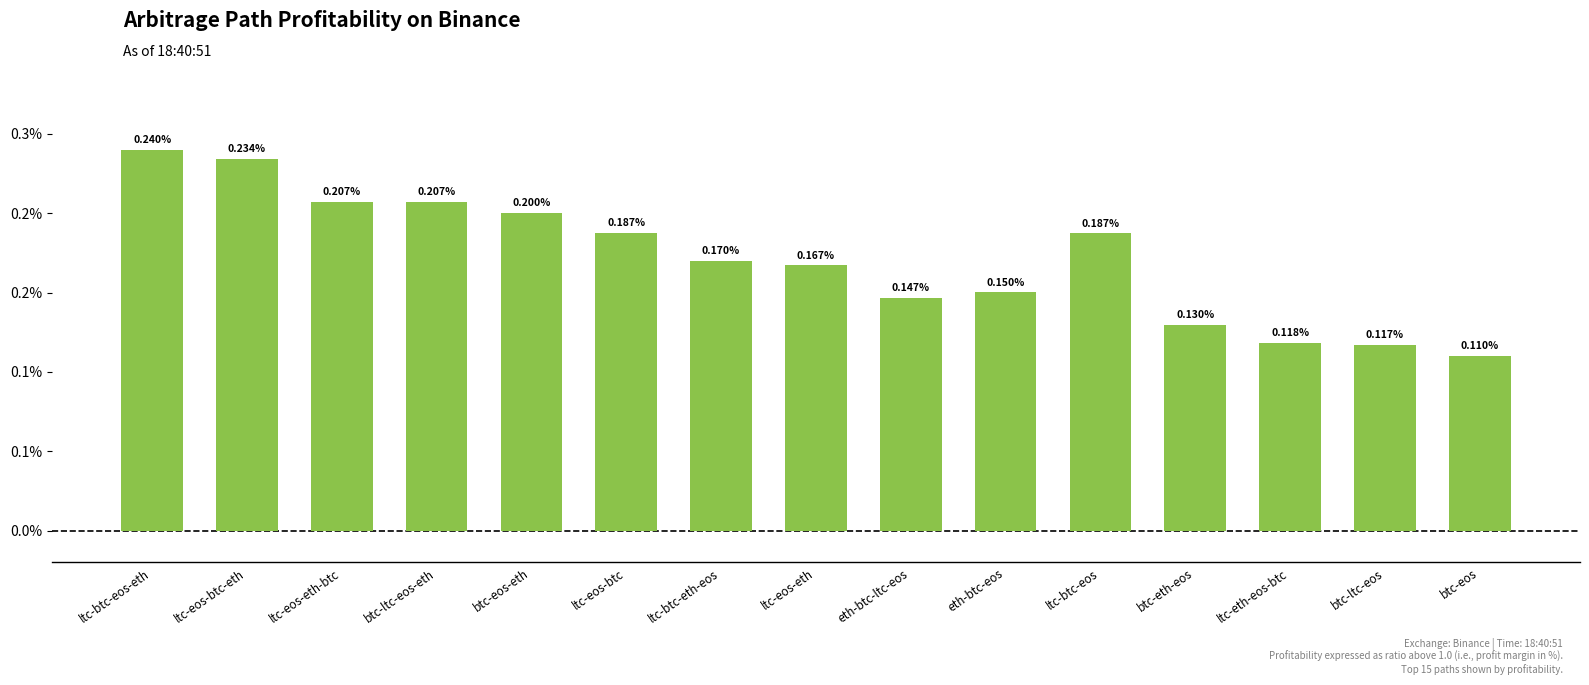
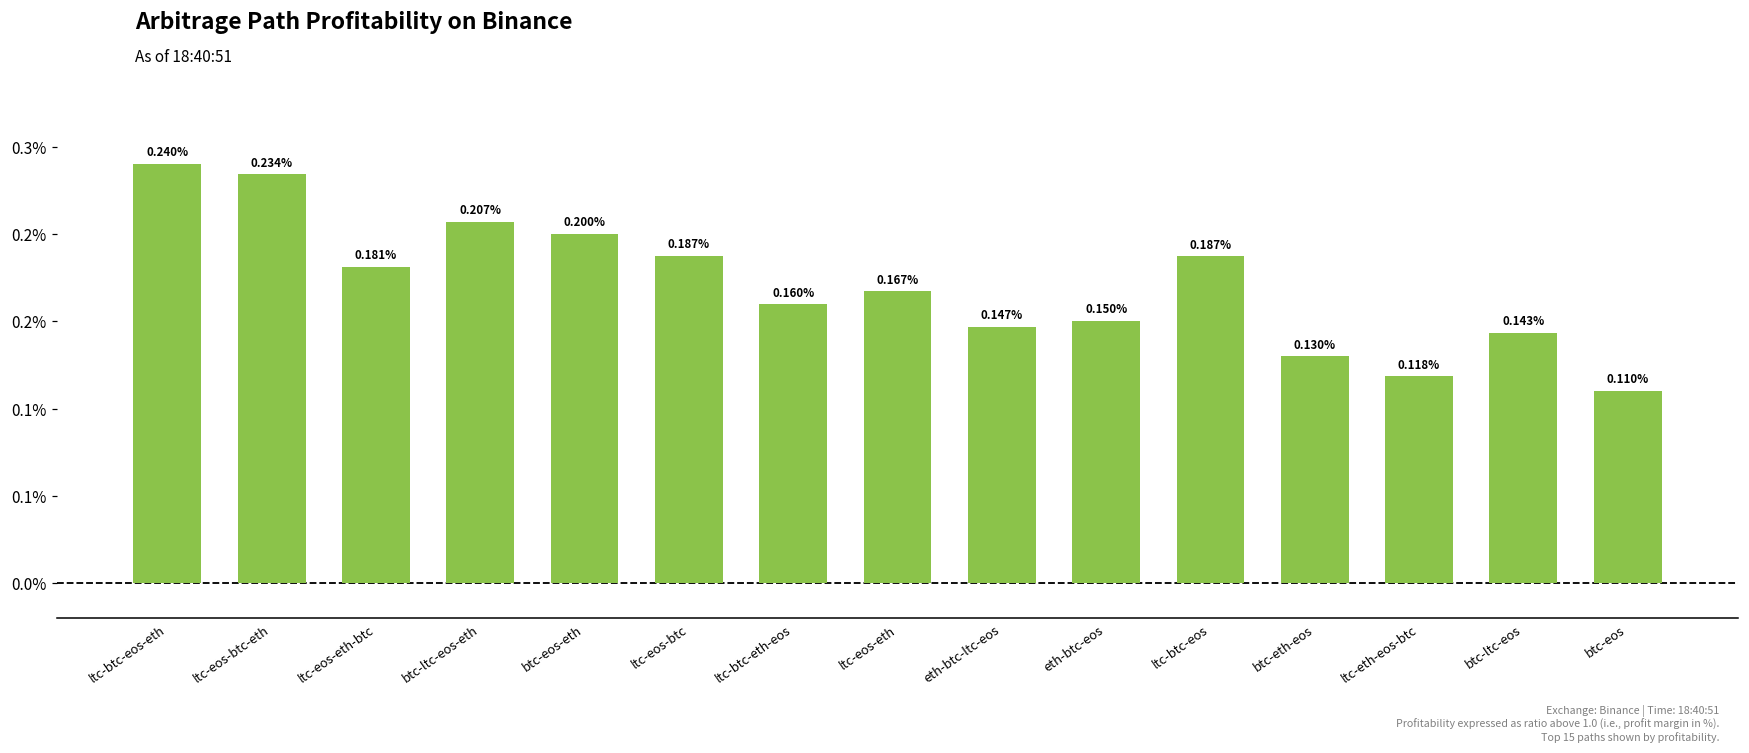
  {
    "ltc-btc-eos-eth": "0.240%",
    "ltc-eos-btc-eth": "0.234%",
-   "ltc-eos-eth-btc": "0.207%",
+   "ltc-eos-eth-btc": "0.181%",
    "btc-ltc-eos-eth": "0.207%",
    "btc-eos-eth": "0.200%",
    "ltc-eos-btc": "0.187%",
-   "ltc-btc-eth-eos": "0.170%",
+   "ltc-btc-eth-eos": "0.160%",
    "ltc-eos-eth": "0.167%",
    "eth-btc-ltc-eos": "0.147%",
    "eth-btc-eos": "0.150%",
    "ltc-btc-eos": "0.187%",
    "btc-eth-eos": "0.130%",
    "ltc-eth-eos-btc": "0.118%",
-   "btc-ltc-eos": "0.117%",
+   "btc-ltc-eos": "0.143%",
    "btc-eos": "0.110%"
  }
